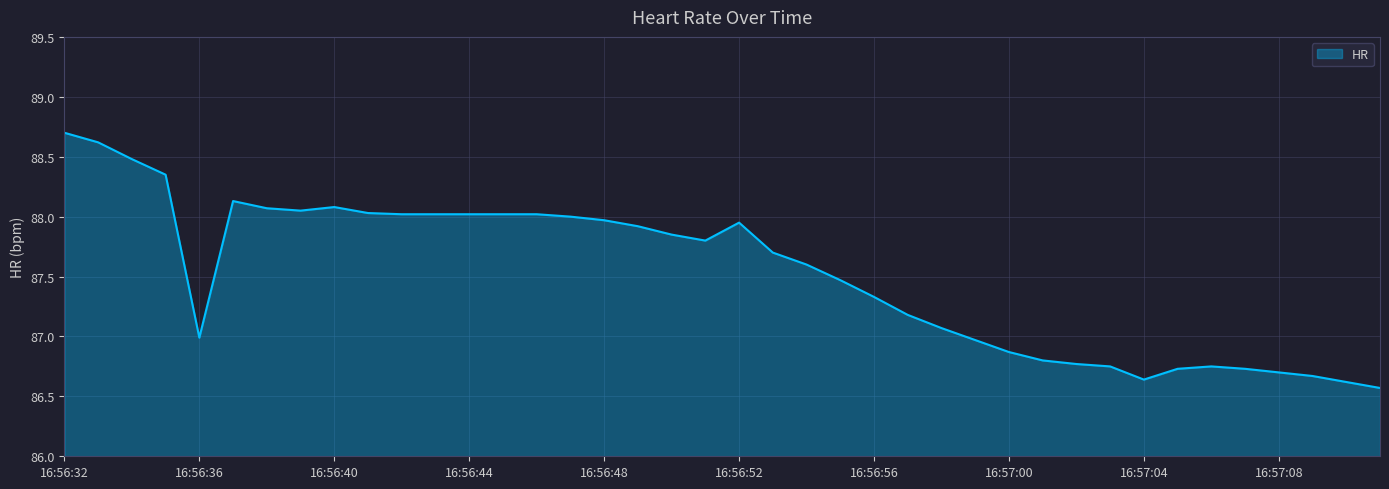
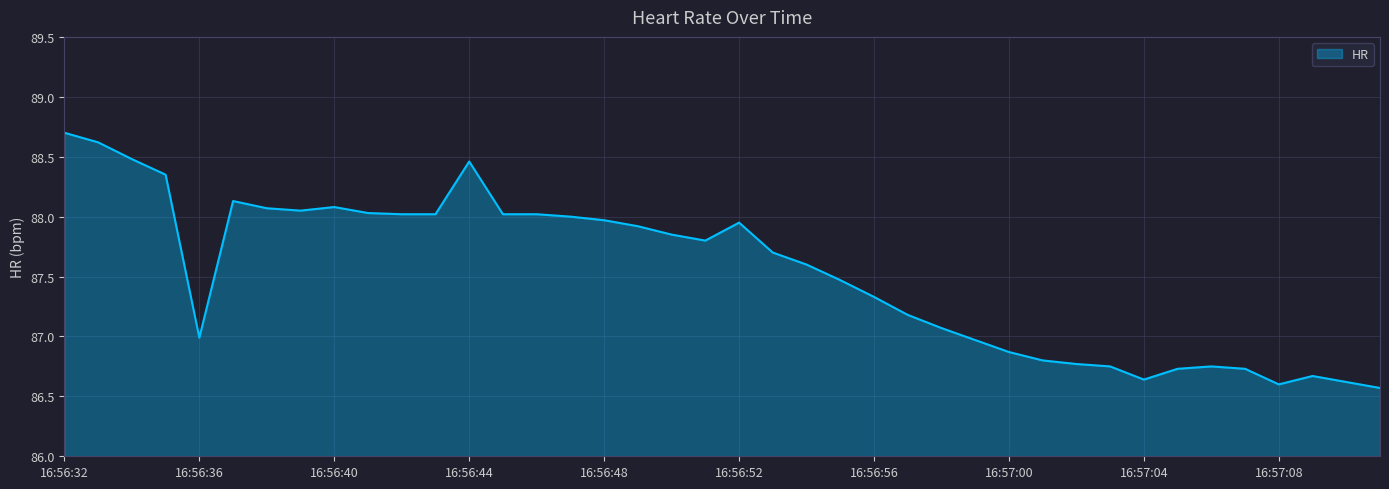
  {
    "16:56:32": 88.70,
    "16:56:36": 86.99,
    "16:56:40": 88.08,
-   "16:56:44": 88.02,
+   "16:56:44": 88.46,
    "16:56:48": 87.97,
    "16:56:52": 87.95,
    "16:56:56": 87.33,
    "16:57:00": 86.87,
    "16:57:04": 86.64,
-   "16:57:08": 86.7
+   "16:57:08": 86.6
  }
